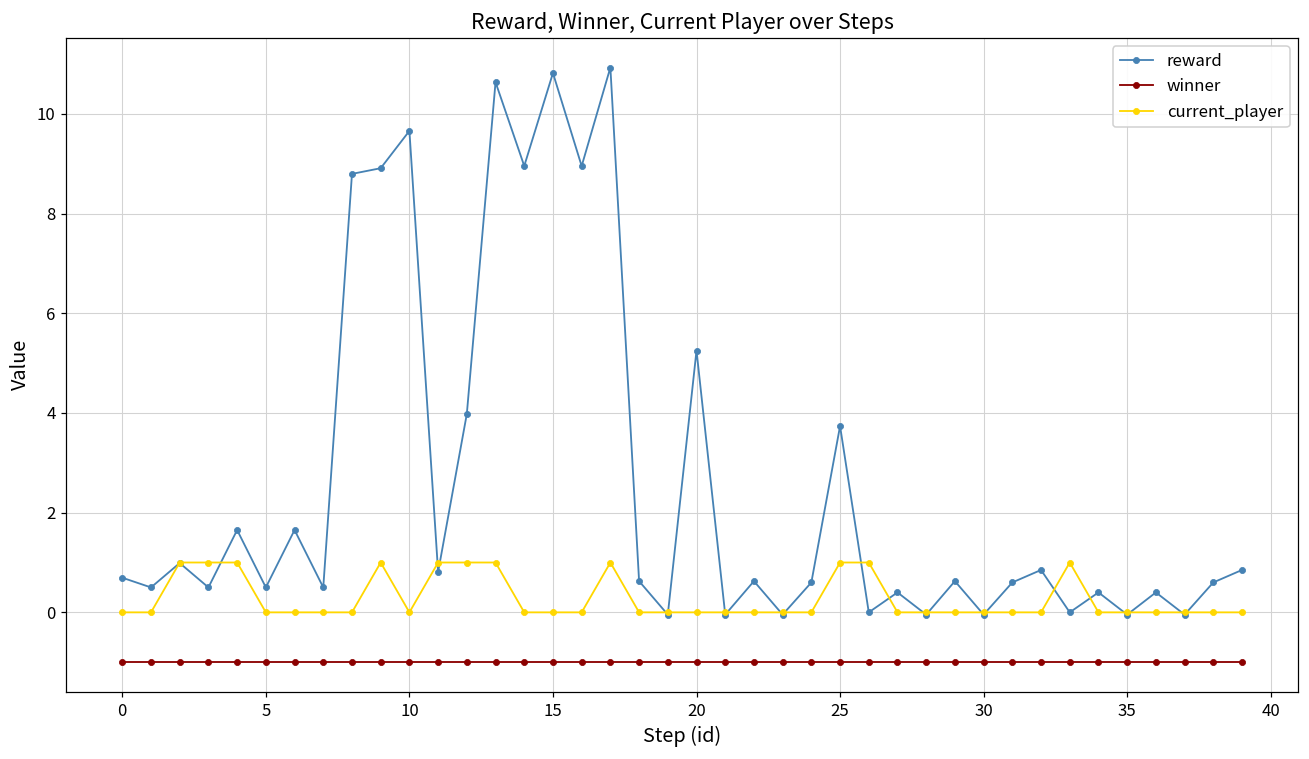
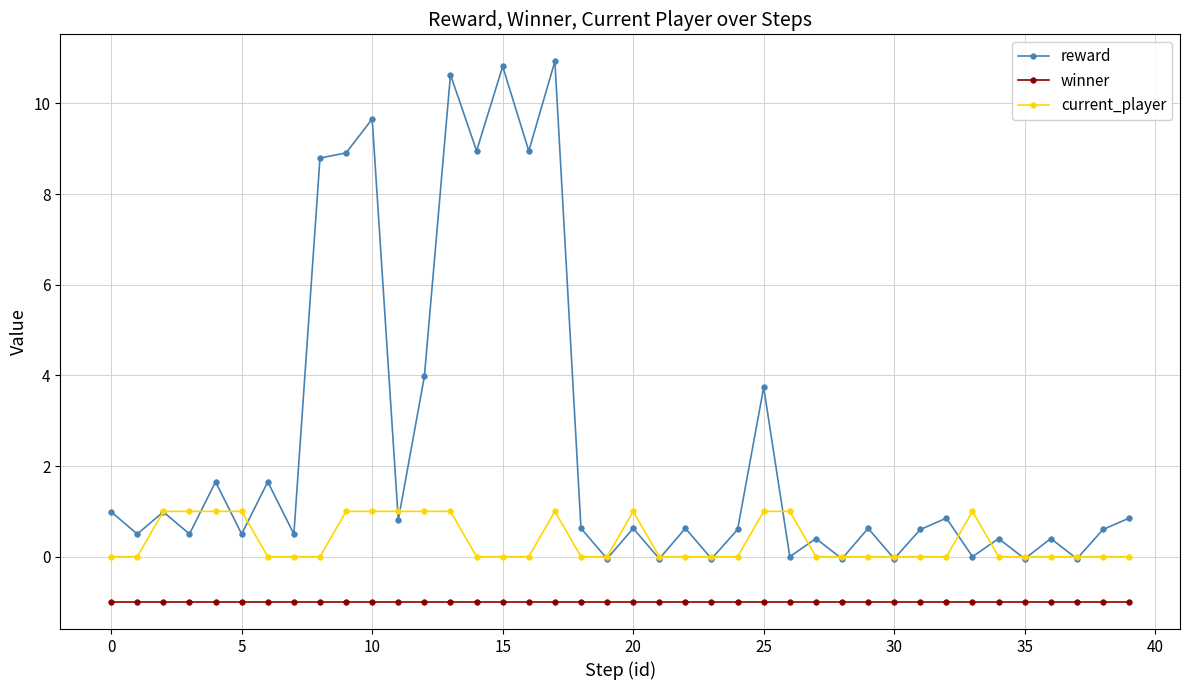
  {
    "reward": {
-     "0": 0.7,
+     "0": 1.0,
      "5": 0.5,
      "10": 9.7,
      "15": 10.8,
-     "20": 5.3,
+     "20": 0.6,
      "25": 3.7
    },
    "winner": {
      "0": -1.0,
      "5": -1.0,
      "10": -1.0,
      "15": -1.0,
      "20": -1.0,
      "25": -1.0,
      "30": -1.0,
      "35": -1.0
    },
    "current_player": {
      "0": 0,
-     "5": 0,
-     "10": 0,
+     "5": 1,
+     "10": 1,
      "15": 0,
-     "20": 0,
+     "20": 1,
      "25": 1
    }
  }
